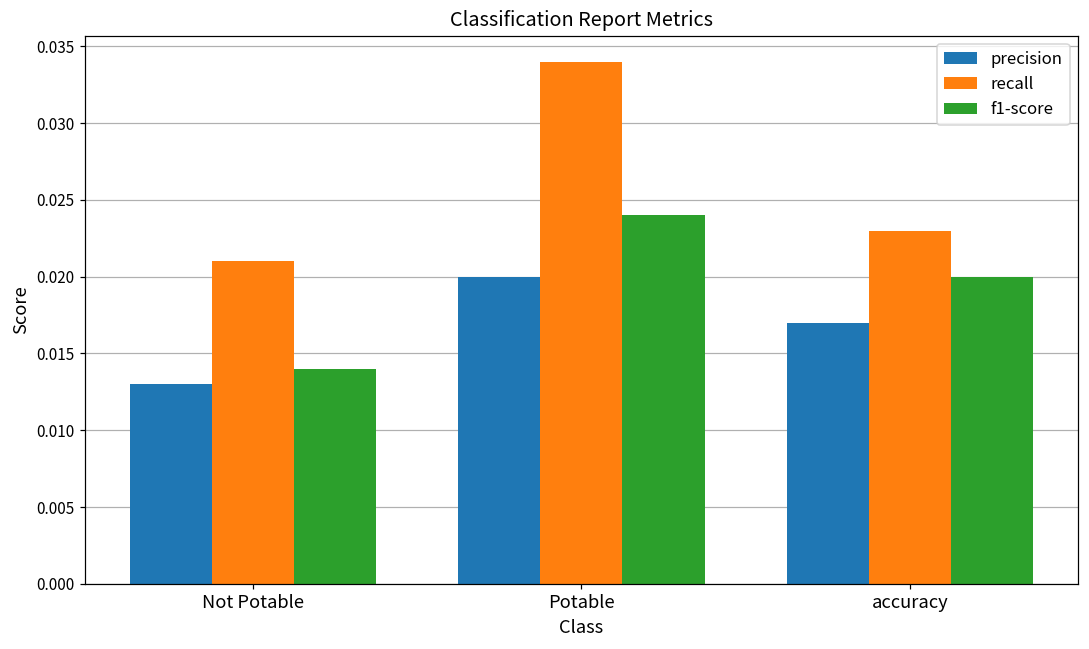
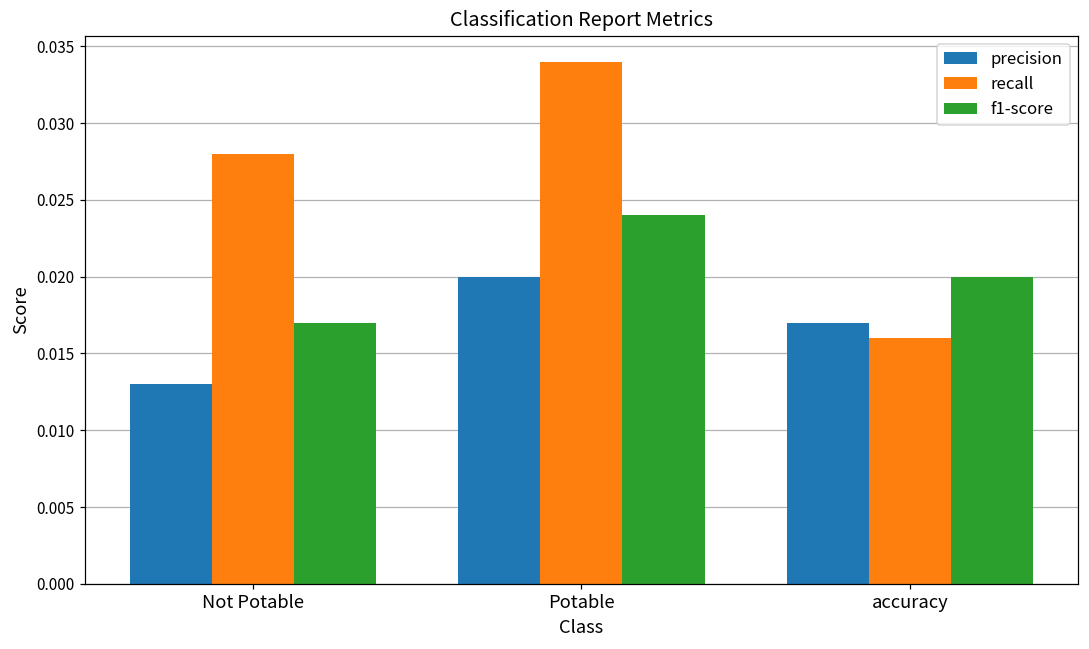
  {
    "precision": {
      "Not Potable": 0.013,
      "Potable": 0.020,
      "accuracy": 0.017
    },
    "recall": {
-     "Not Potable": 0.021,
+     "Not Potable": 0.028,
      "Potable": 0.034,
-     "accuracy": 0.023
+     "accuracy": 0.016
    },
    "f1-score": {
-     "Not Potable": 0.014,
+     "Not Potable": 0.017,
      "Potable": 0.024,
      "accuracy": 0.020
    }
  }
